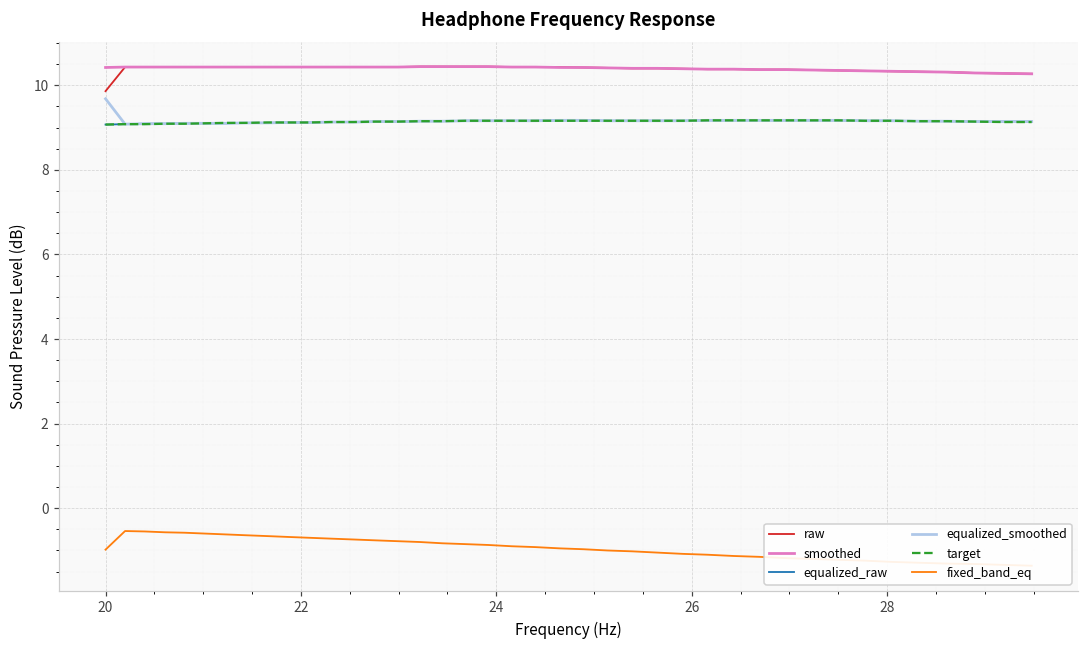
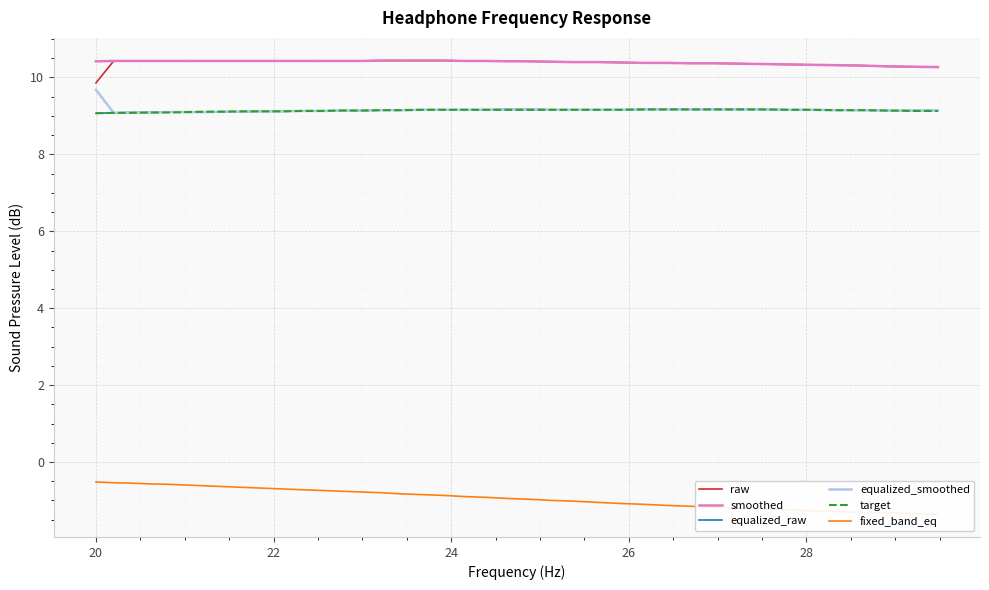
  {
    "raw": {
      "20": 9.9
    },
    "smoothed": {
      "20": 10.4
    },
    "equalized_smoothed": {
      "20": 9.7
    },
    "fixed_band_eq": {
-     "20": -1.0
+     "20": -0.5
    }
  }
